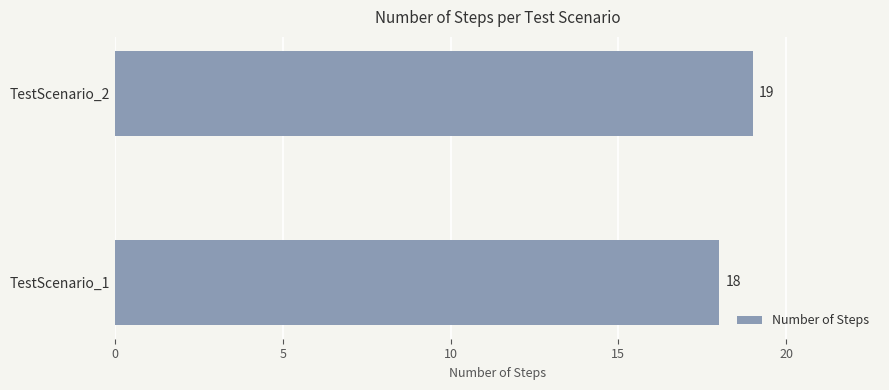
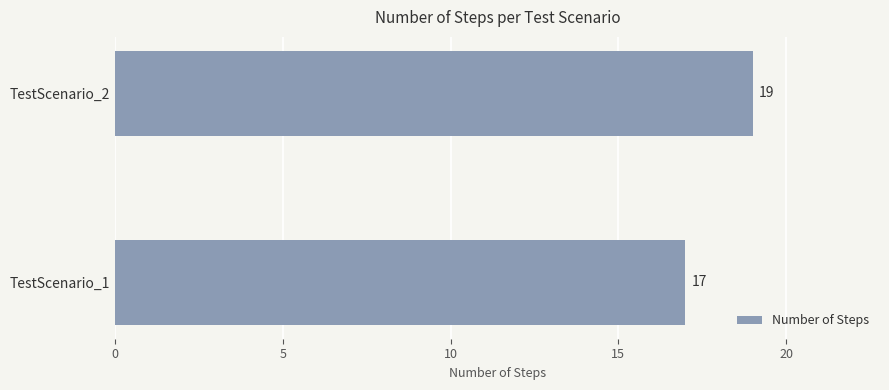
  {
    "TestScenario_2": 19,
-   "TestScenario_1": 18
+   "TestScenario_1": 17
  }
